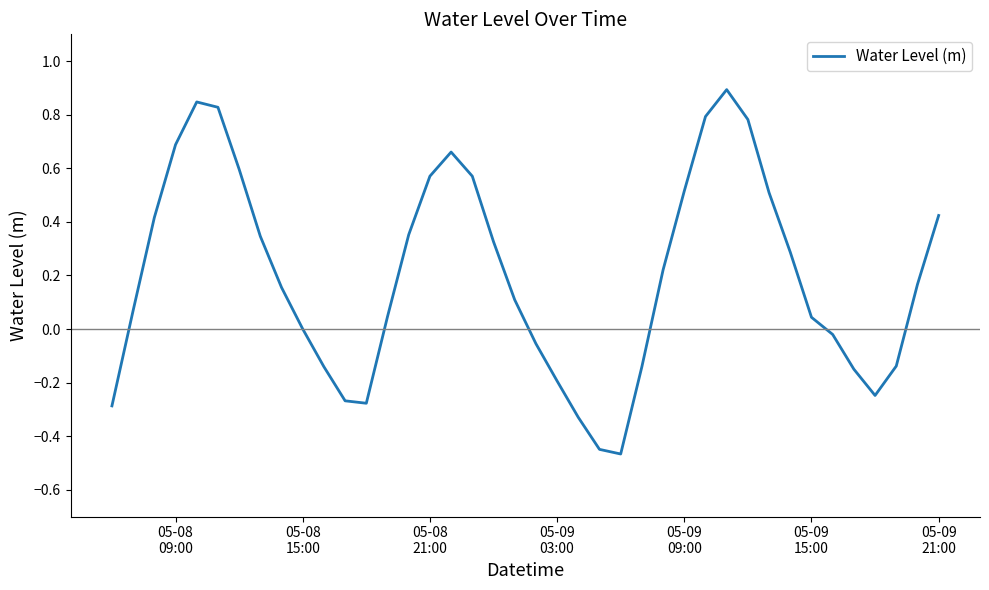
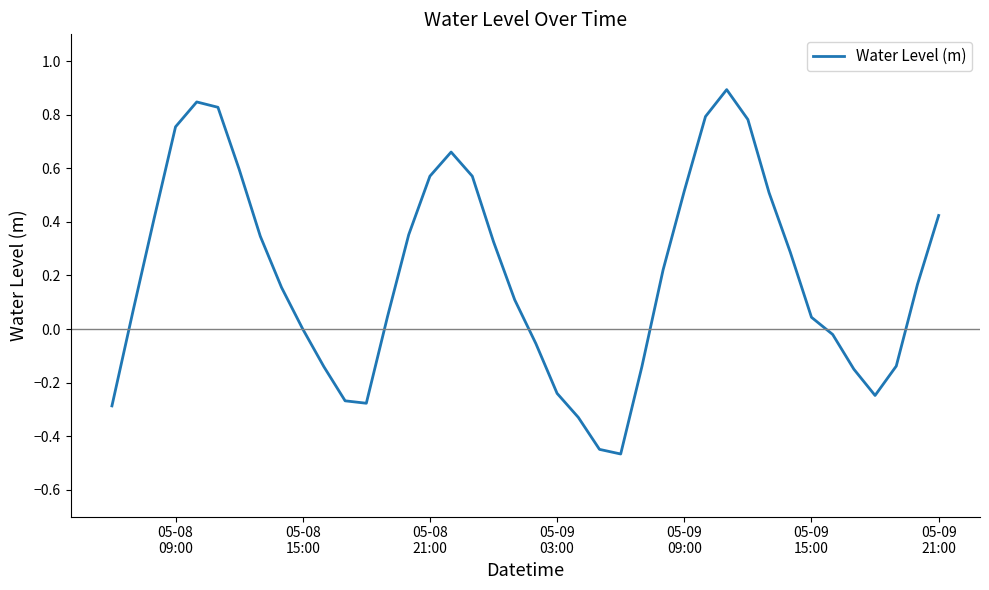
  {
-   "05-08 09:00": 0.69,
+   "05-08 09:00": 0.75,
    "05-08 15:00": 0.00,
    "05-08 21:00": 0.57,
-   "05-09 03:00": -0.19,
+   "05-09 03:00": -0.24,
    "05-09 09:00": 0.52,
    "05-09 15:00": 0.04,
    "05-09 21:00": 0.42
  }
